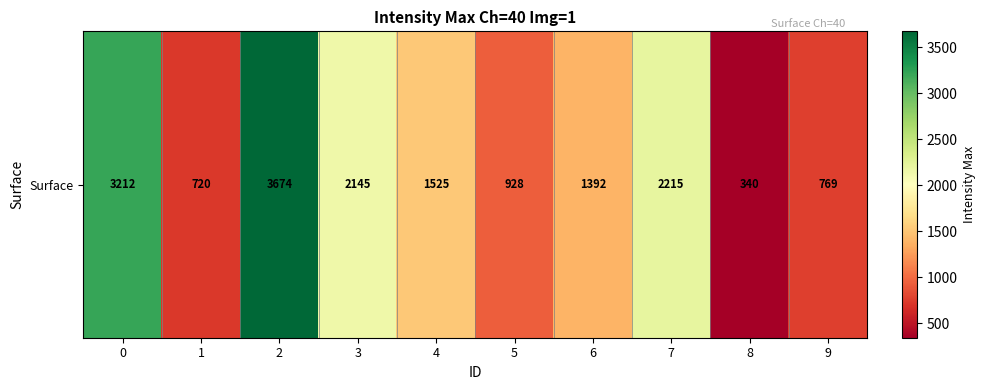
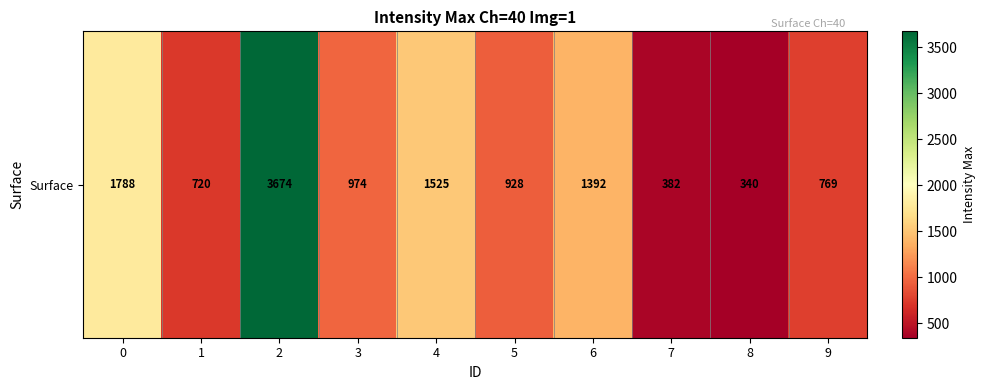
  {
    "Surface": {
-     "0": 3212,
+     "0": 1788,
      "1": 720,
      "2": 3674,
-     "3": 2145,
+     "3": 974,
      "4": 1525,
      "5": 928,
      "6": 1392,
-     "7": 2215,
+     "7": 382,
      "8": 340,
      "9": 769
    }
  }
